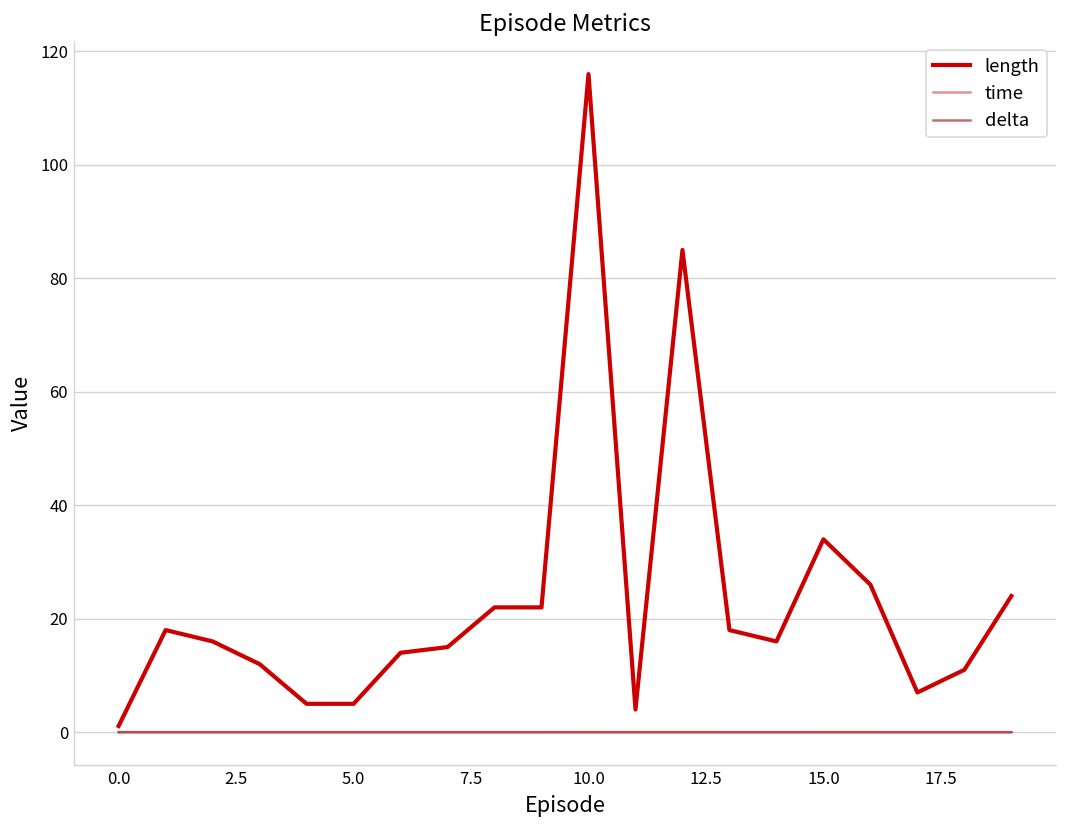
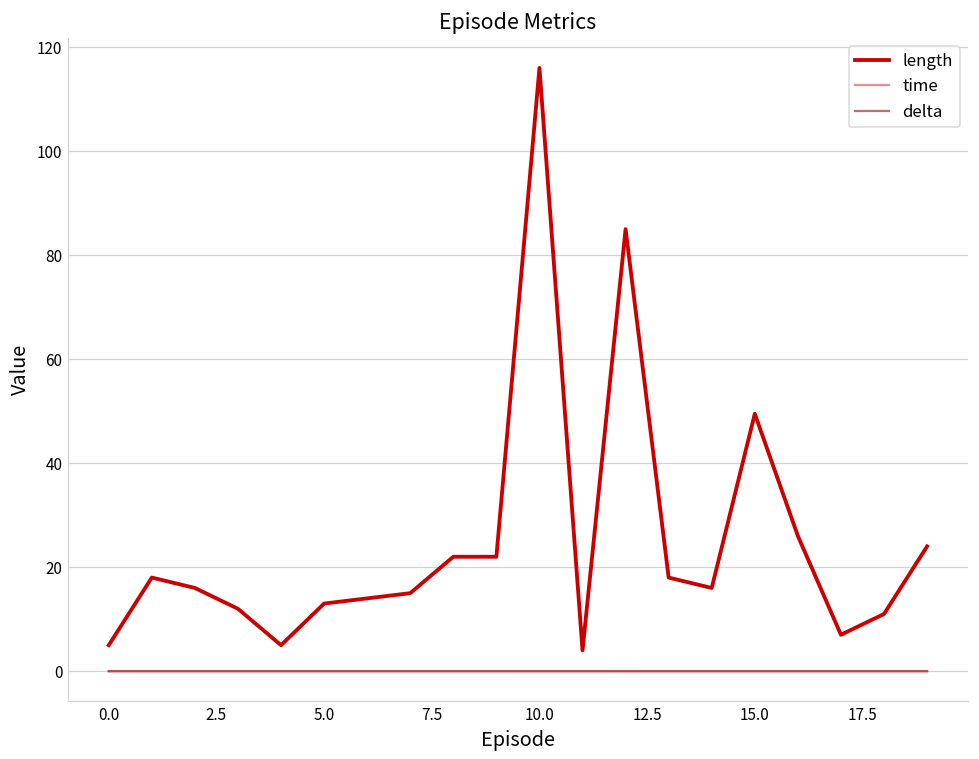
  {
    "length": {
-     "0.0": 1,
-     "5.0": 5,
+     "0.0": 5,
+     "5.0": 13,
      "10.0": 116,
-     "15.0": 34
+     "15.0": 50
    },
    "delta": {
      "0.0": 0,
      "5.0": 0,
      "10.0": 0,
      "15.0": 0
    }
  }
